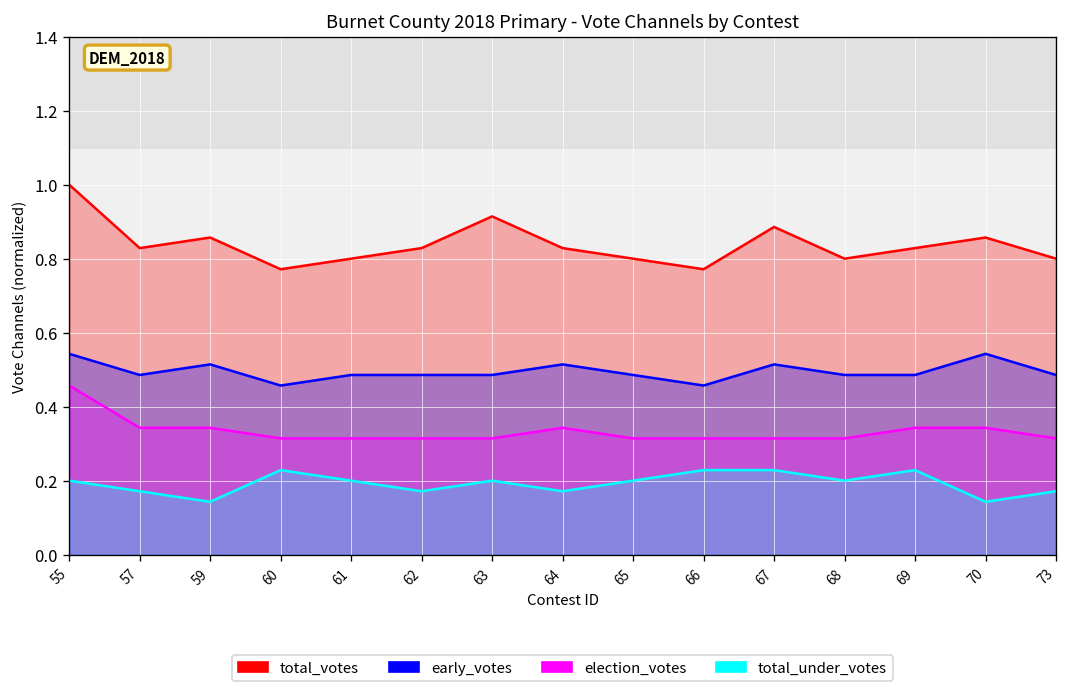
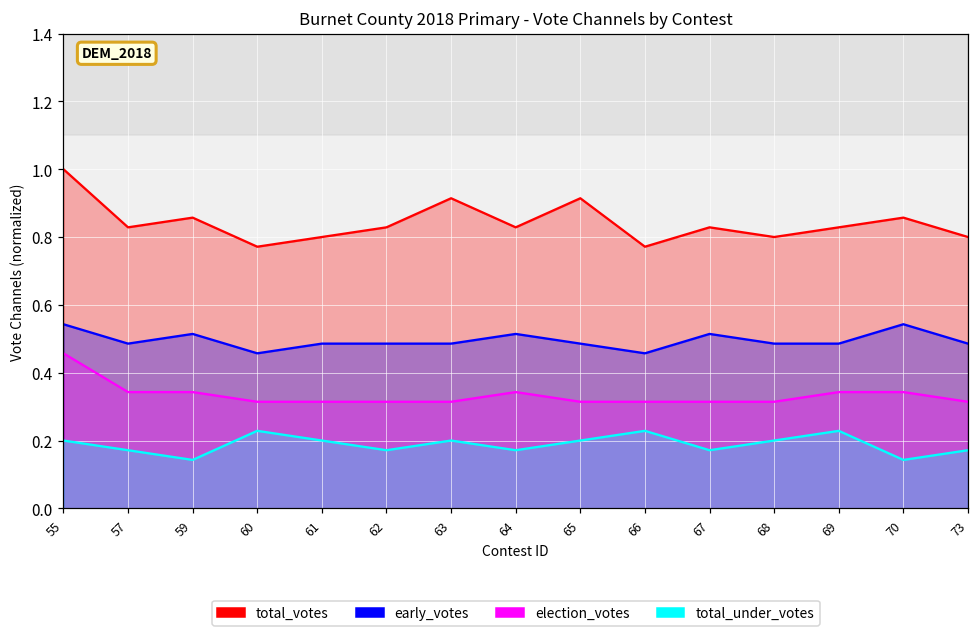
  {
    "total_votes": {
      "55": 1.00,
      "57": 0.83,
      "59": 0.86,
      "60": 0.77,
      "61": 0.80,
      "62": 0.83,
      "63": 0.91,
      "64": 0.83,
-     "65": 0.80,
+     "65": 0.91,
      "66": 0.77,
-     "67": 0.89,
+     "67": 0.83,
      "68": 0.80,
      "69": 0.83,
      "70": 0.86,
      "73": 0.80
    },
    "early_votes": {
      "55": 0.54,
      "57": 0.49,
      "59": 0.51,
      "60": 0.46,
      "61": 0.49,
      "62": 0.49,
      "63": 0.49,
      "64": 0.51,
      "65": 0.49,
      "66": 0.46,
      "67": 0.51,
      "68": 0.49,
      "69": 0.49,
      "70": 0.54,
      "73": 0.49
    },
    "election_votes": {
      "55": 0.46,
      "57": 0.34,
      "59": 0.34,
      "60": 0.31,
      "61": 0.31,
      "62": 0.31,
      "63": 0.31,
      "64": 0.34,
      "65": 0.31,
      "66": 0.31,
      "67": 0.31,
      "68": 0.31,
      "69": 0.34,
      "70": 0.34,
      "73": 0.31
    },
    "total_under_votes": {
      "55": 0.20,
      "57": 0.17,
      "59": 0.14,
      "60": 0.23,
      "61": 0.20,
      "62": 0.17,
      "63": 0.20,
      "64": 0.17,
      "65": 0.20,
      "66": 0.23,
-     "67": 0.23,
+     "67": 0.17,
      "68": 0.20,
      "69": 0.23,
      "70": 0.14,
      "73": 0.17
    }
  }
